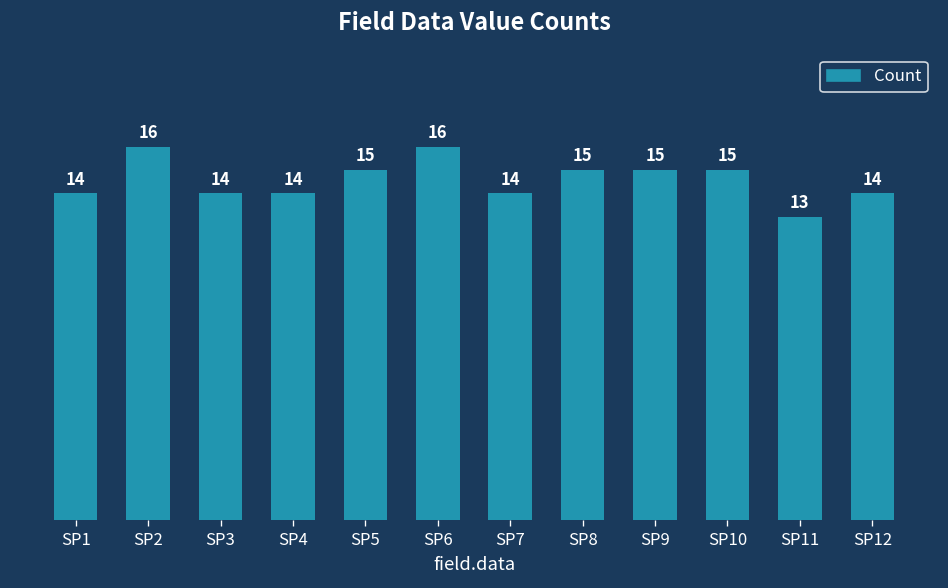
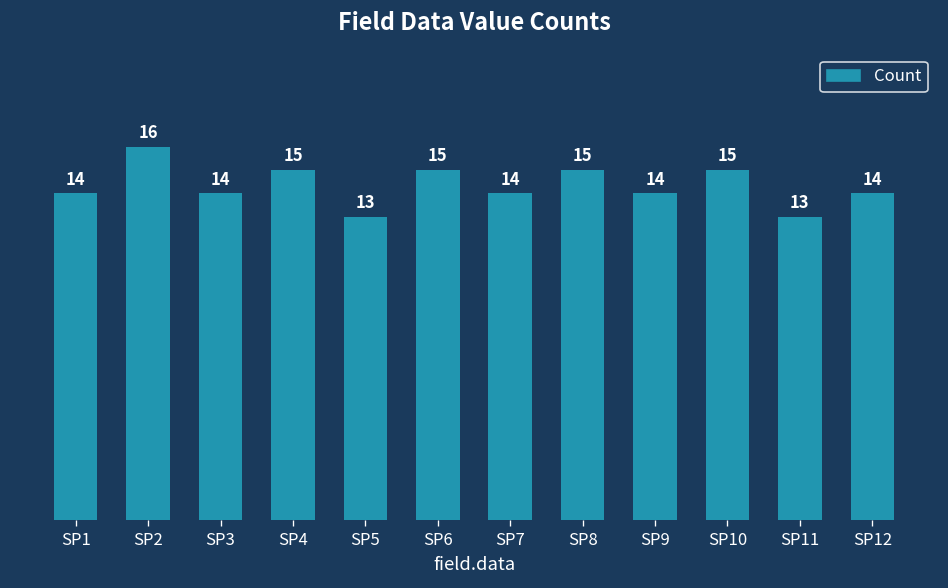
  {
    "SP1": 14,
    "SP2": 16,
    "SP3": 14,
-   "SP4": 14,
-   "SP5": 15,
-   "SP6": 16,
+   "SP4": 15,
+   "SP5": 13,
+   "SP6": 15,
    "SP7": 14,
    "SP8": 15,
-   "SP9": 15,
+   "SP9": 14,
    "SP10": 15,
    "SP11": 13,
    "SP12": 14
  }
